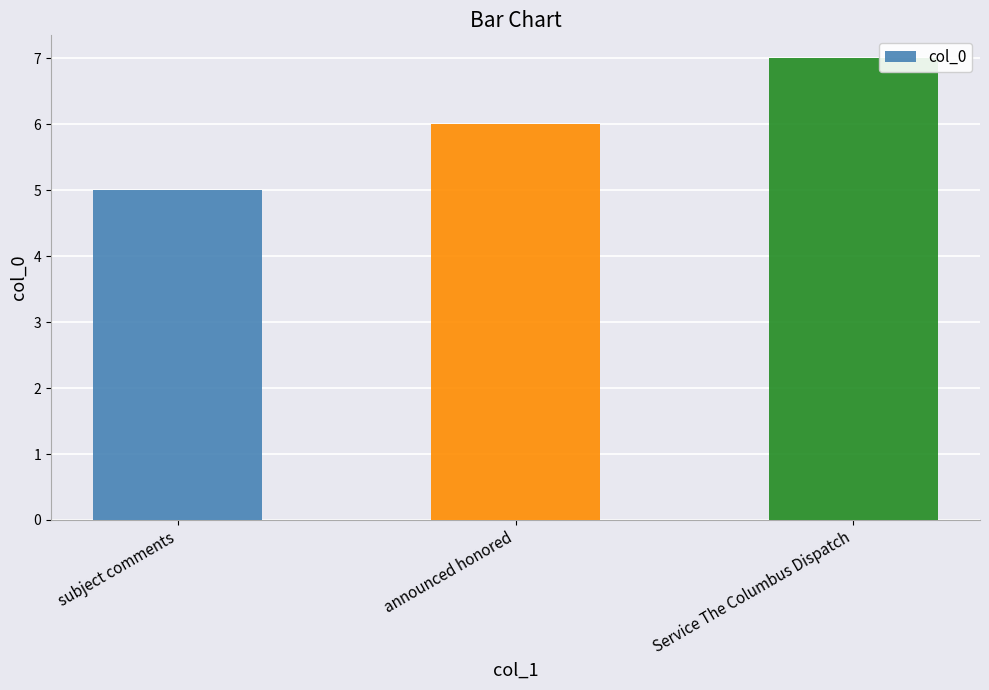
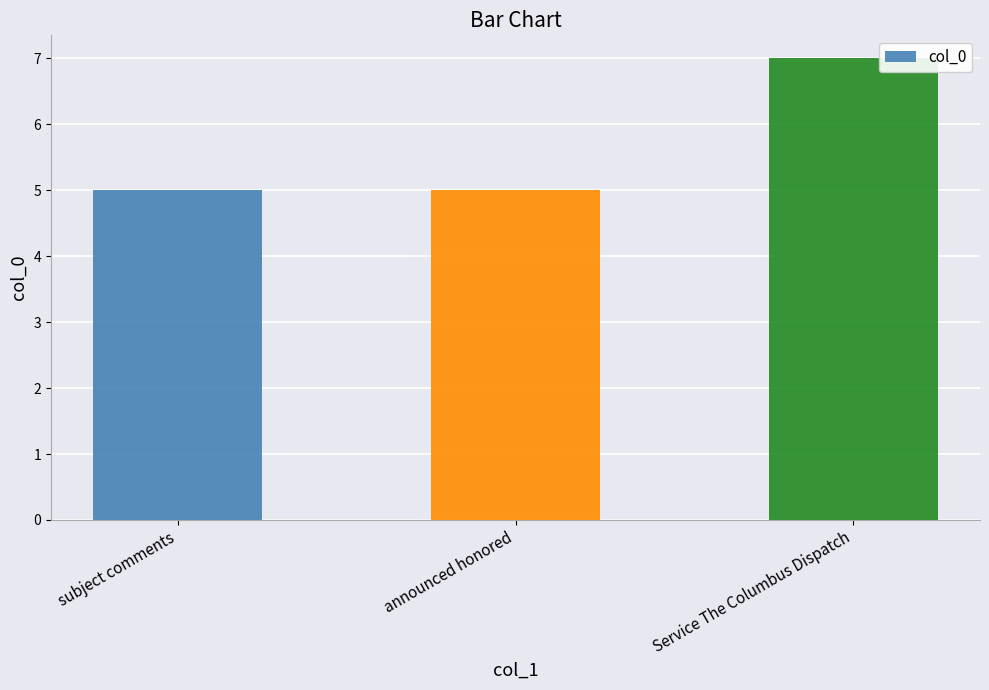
  {
    "subject comments": 5,
-   "announced honored": 6,
+   "announced honored": 5,
    "Service The Columbus Dispatch": 7
  }
